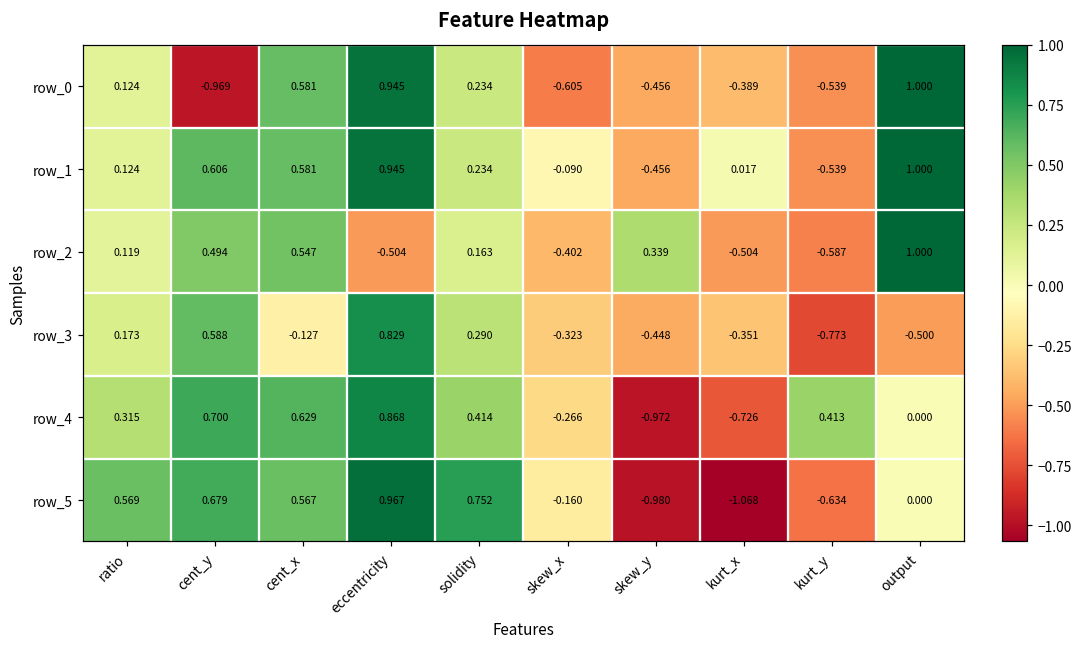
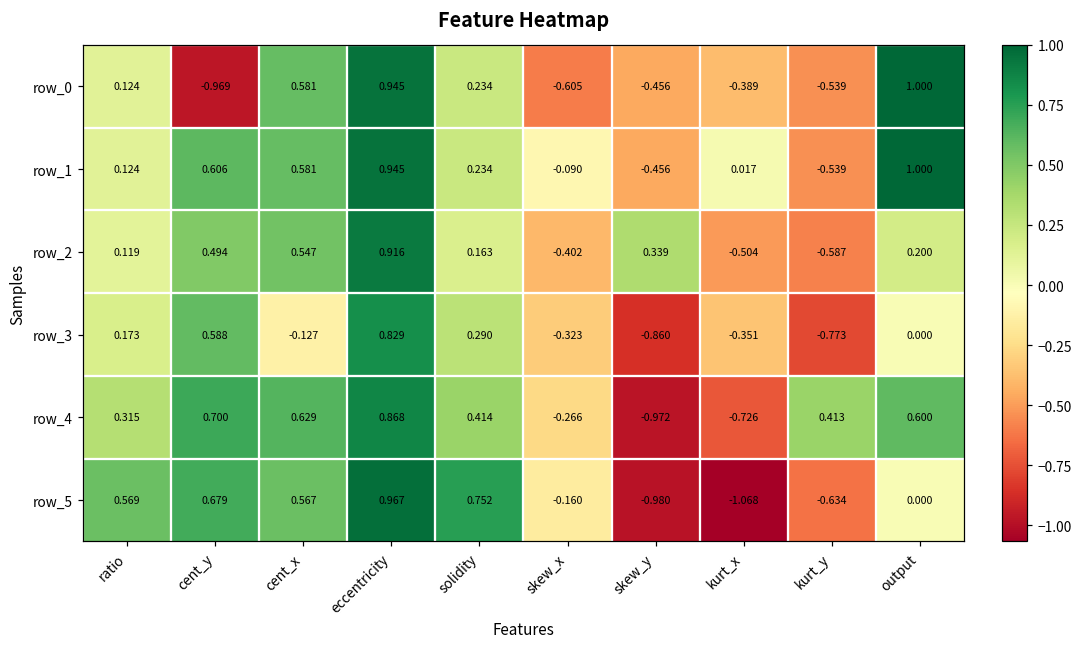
  {
    "row_0": {
      "ratio": 0.124,
      "cent_y": -0.969,
      "cent_x": 0.581,
      "eccentricity": 0.945,
      "solidity": 0.234,
      "skew_x": -0.605,
      "skew_y": -0.456,
      "kurt_x": -0.389,
      "kurt_y": -0.539,
      "output": 1.000
    },
    "row_1": {
      "ratio": 0.124,
      "cent_y": 0.606,
      "cent_x": 0.581,
      "eccentricity": 0.945,
      "solidity": 0.234,
      "skew_x": -0.090,
      "skew_y": -0.456,
      "kurt_x": 0.017,
      "kurt_y": -0.539,
      "output": 1.000
    },
    "row_2": {
      "ratio": 0.119,
      "cent_y": 0.494,
      "cent_x": 0.547,
-     "eccentricity": -0.504,
+     "eccentricity": 0.916,
      "solidity": 0.163,
      "skew_x": -0.402,
      "skew_y": 0.339,
      "kurt_x": -0.504,
      "kurt_y": -0.587,
-     "output": 1.000
+     "output": 0.200
    },
    "row_3": {
      "ratio": 0.173,
      "cent_y": 0.588,
      "cent_x": -0.127,
      "eccentricity": 0.829,
      "solidity": 0.290,
      "skew_x": -0.323,
-     "skew_y": -0.448,
+     "skew_y": -0.860,
      "kurt_x": -0.351,
      "kurt_y": -0.773,
-     "output": -0.500
+     "output": 0.000
    },
    "row_4": {
      "ratio": 0.315,
      "cent_y": 0.700,
      "cent_x": 0.629,
      "eccentricity": 0.868,
      "solidity": 0.414,
      "skew_x": -0.266,
      "skew_y": -0.972,
      "kurt_x": -0.726,
      "kurt_y": 0.413,
-     "output": 0.000
+     "output": 0.600
    },
    "row_5": {
      "ratio": 0.569,
      "cent_y": 0.679,
      "cent_x": 0.567,
      "eccentricity": 0.967,
      "solidity": 0.752,
      "skew_x": -0.160,
      "skew_y": -0.980,
      "kurt_x": -1.068,
      "kurt_y": -0.634,
      "output": 0.000
    }
  }
